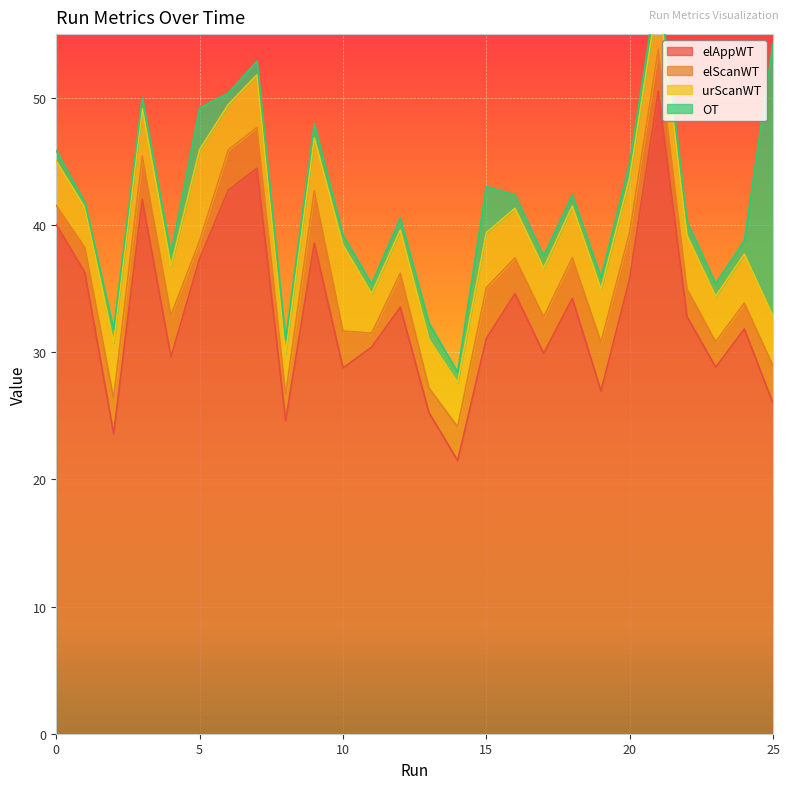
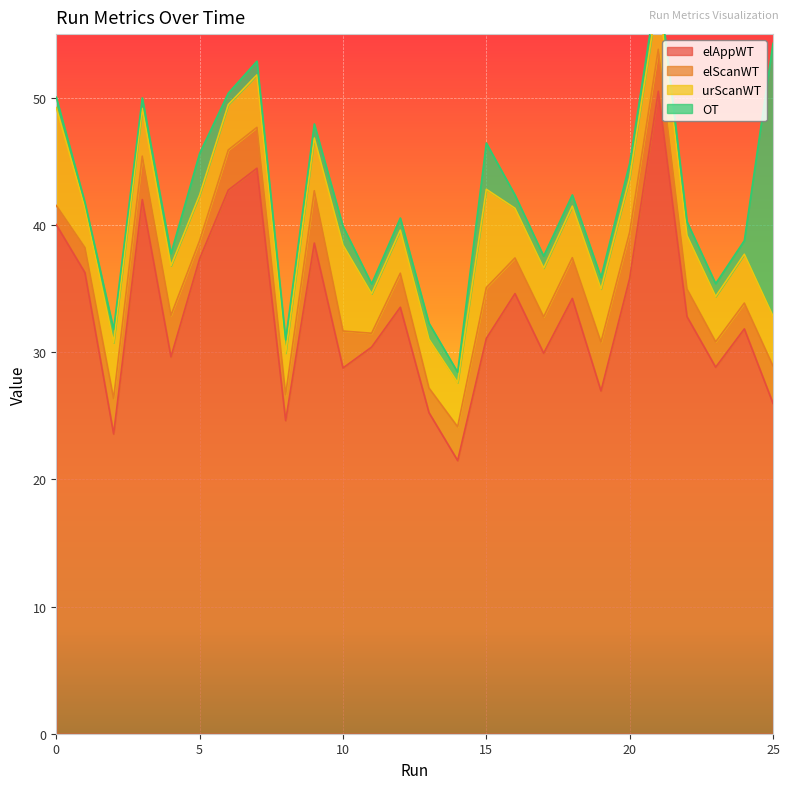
  {
    "urScanWT": {
-     "0": 3.5,
-     "5": 7.2,
+     "0": 7.7,
+     "5": 3.6,
      "10": 6.8,
-     "15": 4.3,
+     "15": 7.7,
      "20": 4.3,
      "25": 3.9
    },
    "OT": {
      "0": 0.8,
      "5": 3.3,
-     "10": 0.8,
+     "10": 1.5,
      "15": 3.6,
      "20": 1.1,
      "25": 21.4
    }
  }
